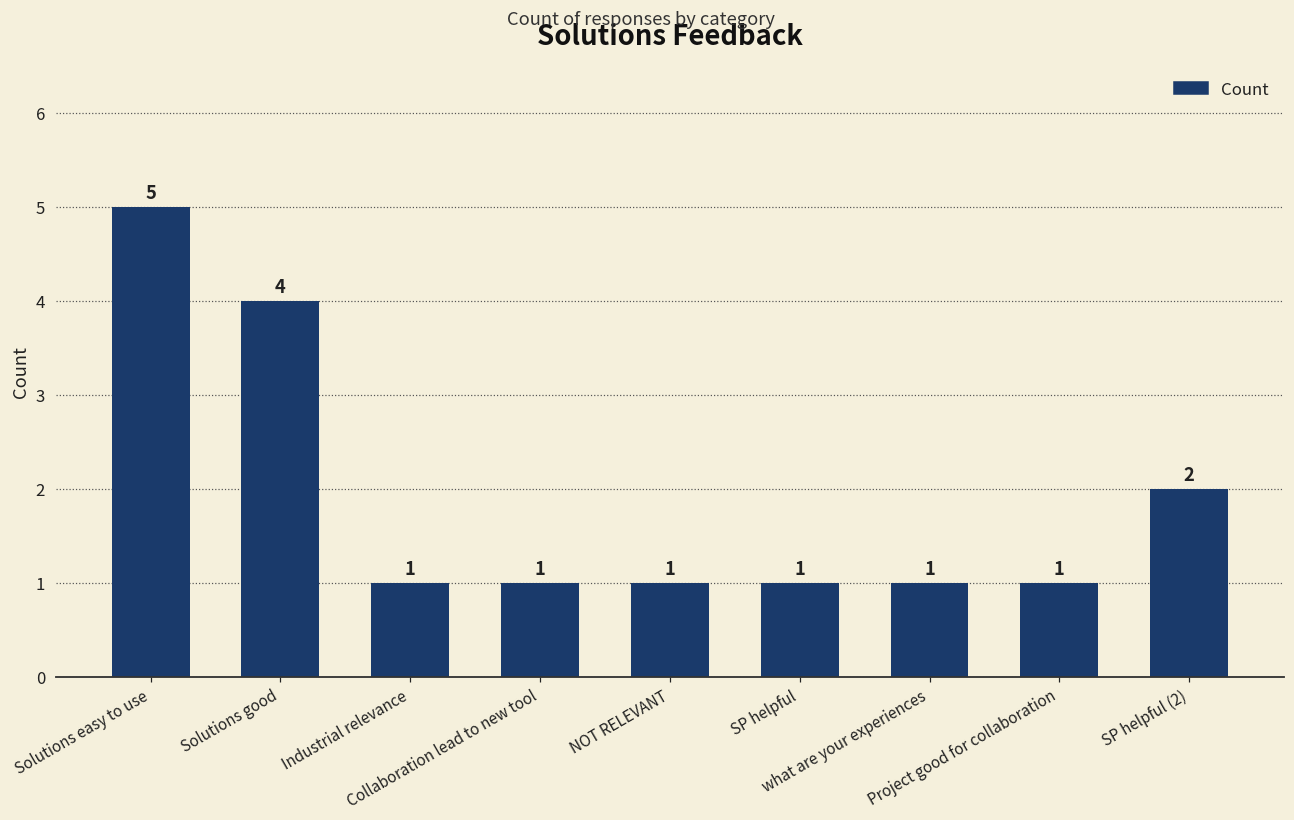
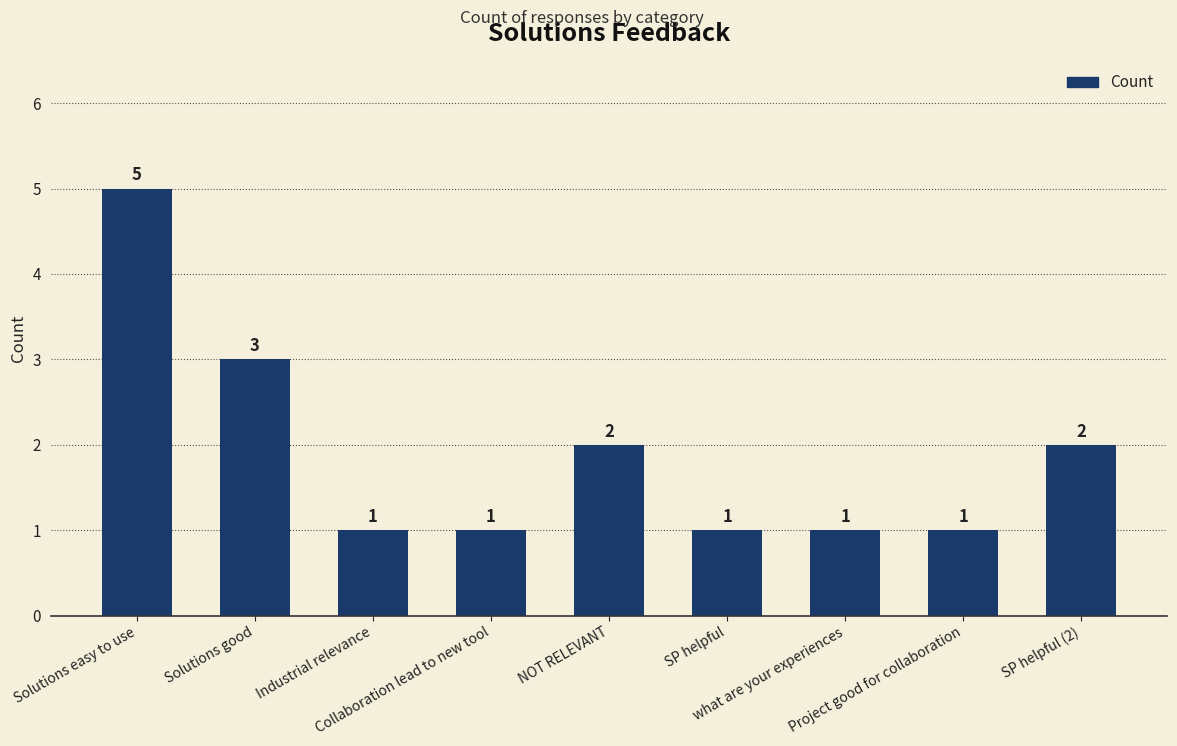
  {
    "Solutions easy to use": 5,
-   "Solutions good": 4,
+   "Solutions good": 3,
    "Industrial relevance": 1,
    "Collaboration lead to new tool": 1,
-   "NOT RELEVANT": 1,
+   "NOT RELEVANT": 2,
    "SP helpful": 1,
    "what are your experiences": 1,
    "Project good for collaboration": 1,
    "SP helpful (2)": 2
  }
